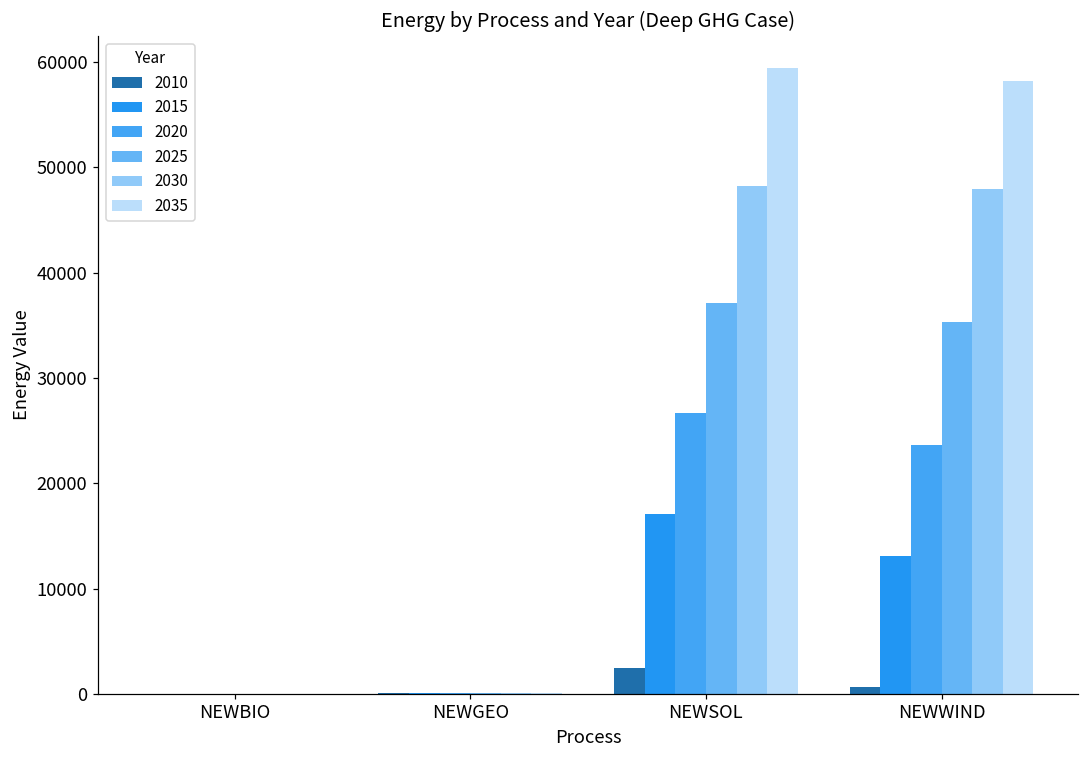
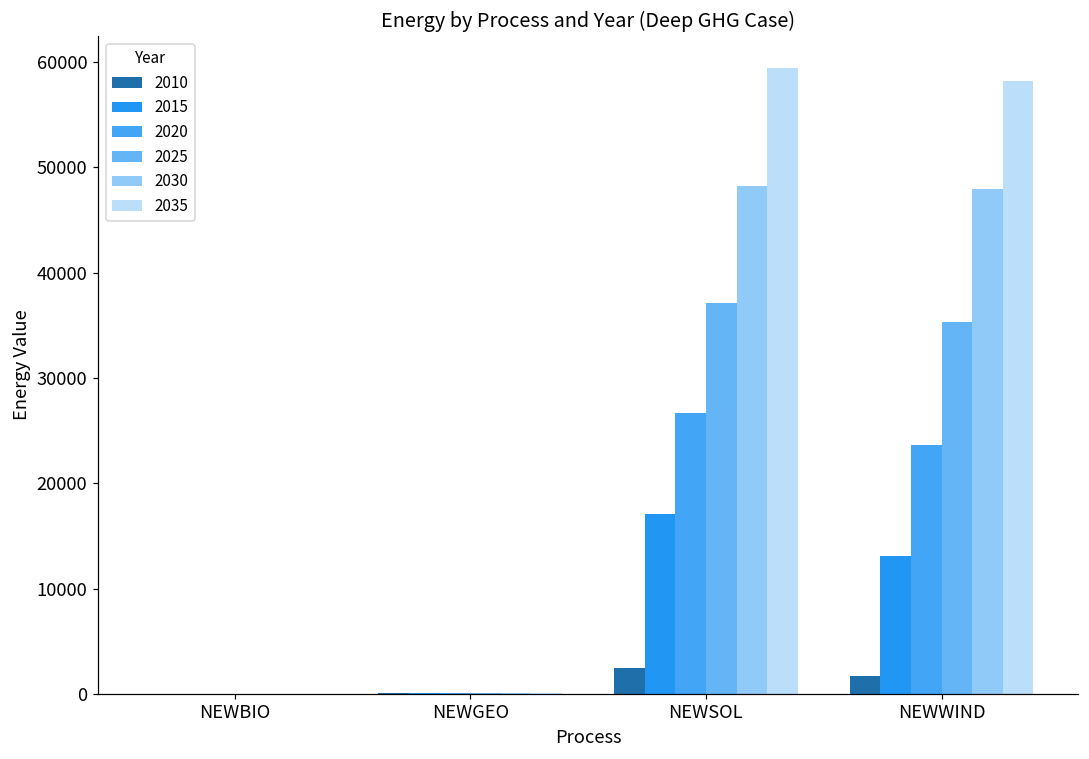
  {
    "2010": {
      "NEWSOL": 2000,
-     "NEWWIND": 1000
+     "NEWWIND": 2000
    }
  }
